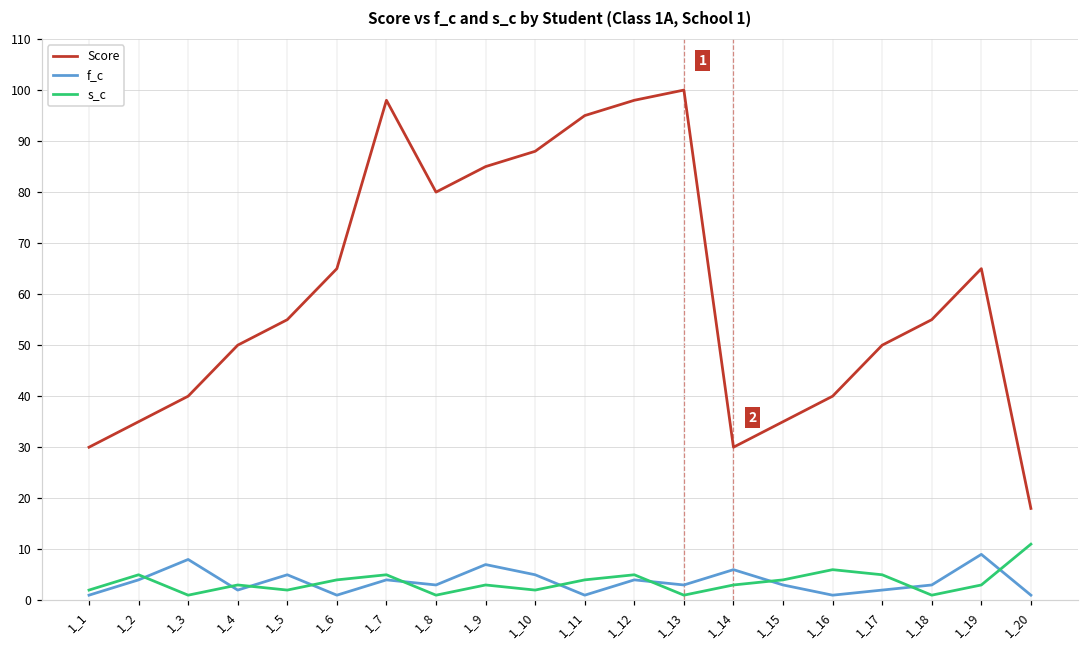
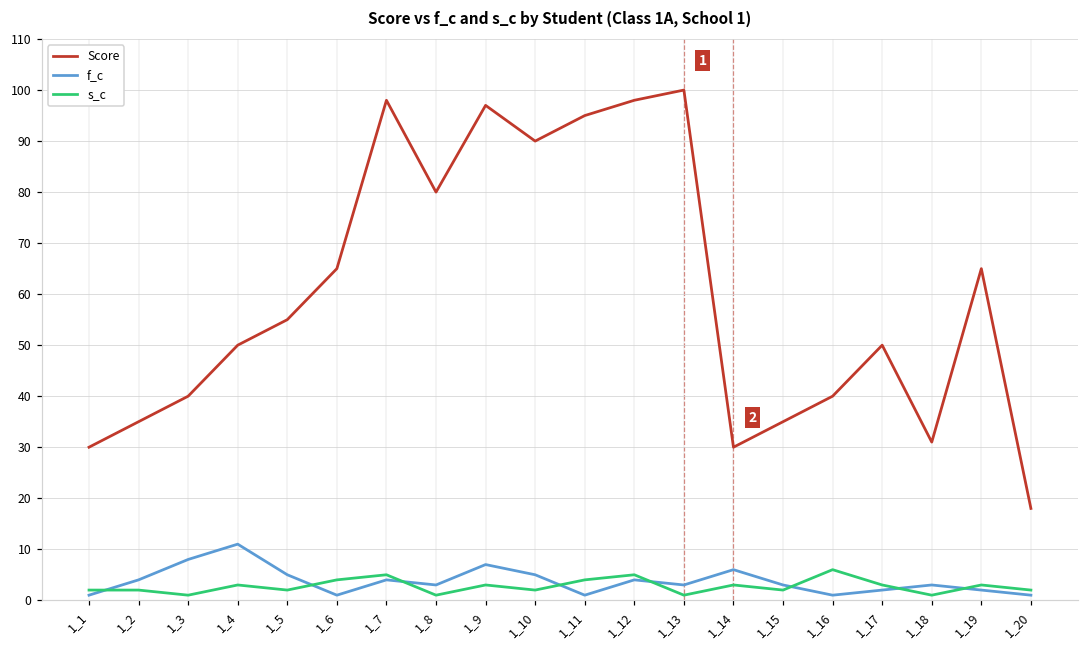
  {
    "Score": {
      "1_1": 30,
      "1_2": 35,
      "1_3": 40,
      "1_4": 50,
      "1_5": 55,
      "1_6": 65,
      "1_7": 98,
      "1_8": 80,
-     "1_9": 85,
-     "1_10": 88,
+     "1_9": 97,
+     "1_10": 90,
      "1_11": 95,
      "1_12": 98,
      "1_16": 40,
      "1_17": 50,
-     "1_18": 55,
+     "1_18": 31,
      "1_19": 65,
      "1_20": 18
    },
    "f_c": {
      "1_1": 1,
      "1_2": 4,
      "1_3": 8,
-     "1_4": 2,
+     "1_4": 11,
      "1_5": 5,
      "1_6": 1,
      "1_7": 4,
      "1_8": 3,
      "1_9": 7,
      "1_10": 5,
      "1_11": 1,
      "1_12": 4,
      "1_13": 3,
      "1_14": 6,
      "1_15": 3,
      "1_16": 1,
      "1_17": 2,
      "1_18": 3,
-     "1_19": 9,
+     "1_19": 2,
      "1_20": 1
    },
    "s_c": {
      "1_1": 2,
-     "1_2": 5,
+     "1_2": 2,
      "1_3": 1,
      "1_4": 3,
      "1_5": 2,
      "1_6": 4,
      "1_7": 5,
      "1_8": 1,
      "1_9": 3,
      "1_10": 2,
      "1_11": 4,
      "1_12": 5,
      "1_13": 1,
      "1_14": 3,
-     "1_15": 4,
+     "1_15": 2,
      "1_16": 6,
-     "1_17": 5,
+     "1_17": 3,
      "1_18": 1,
      "1_19": 3,
-     "1_20": 11
+     "1_20": 2
    }
  }
